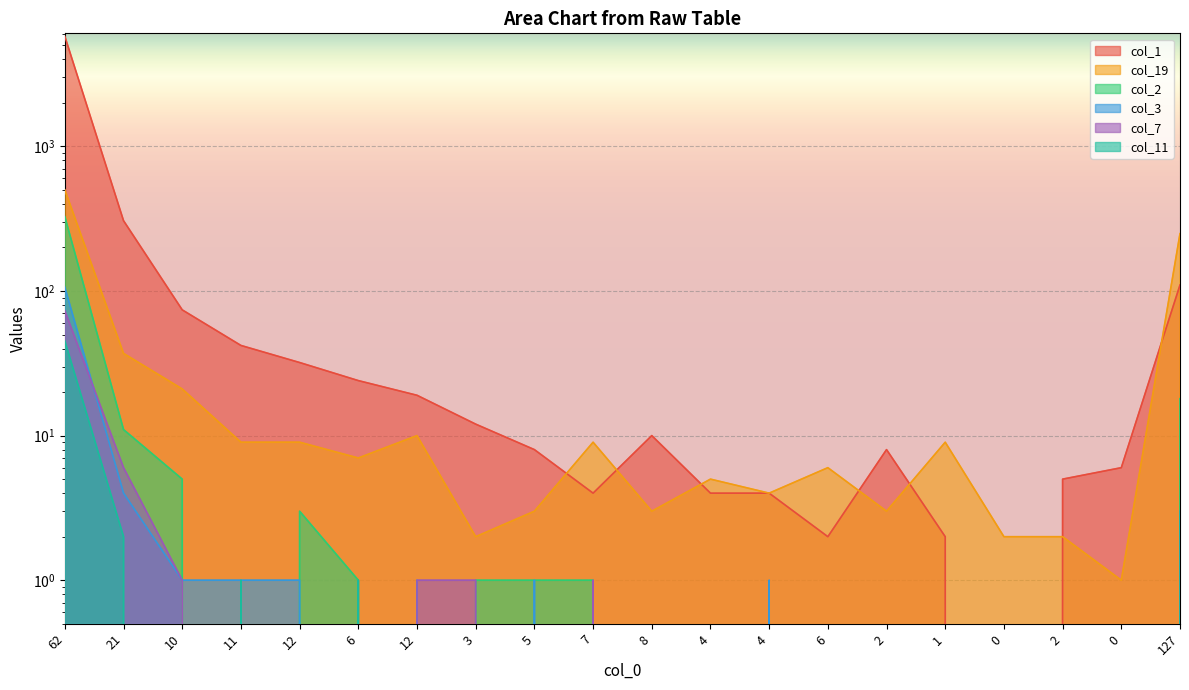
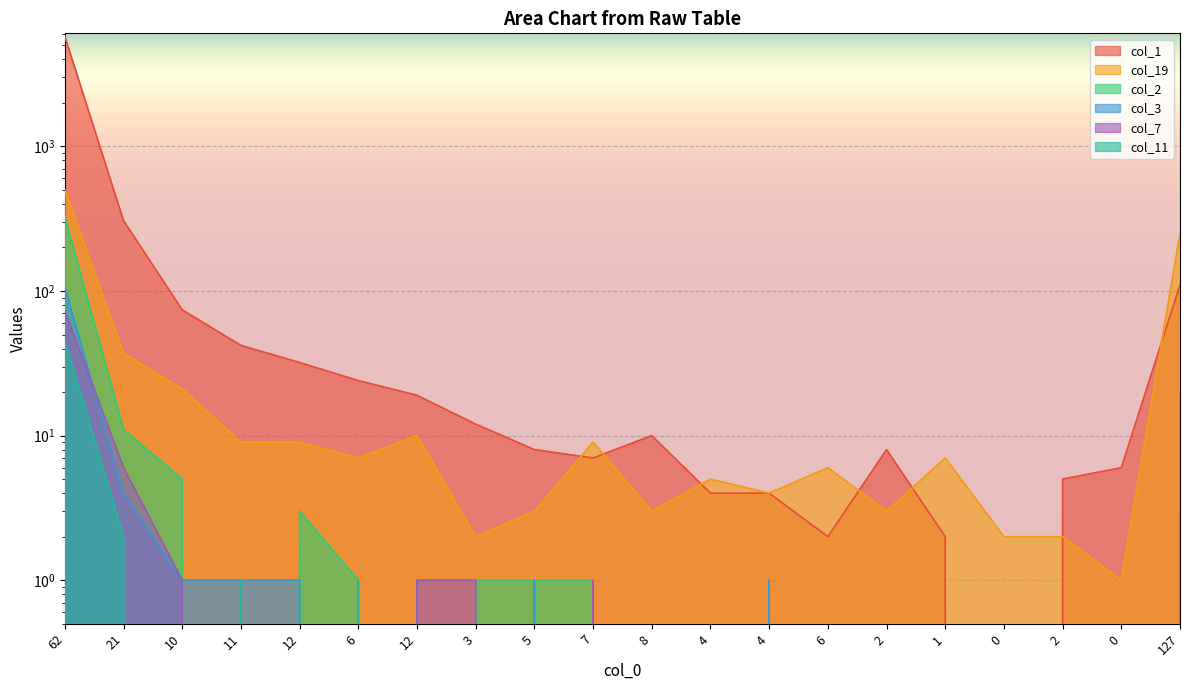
  {
    "col_1": {
      "62": 5800,
      "21": 310,
      "10": 70,
      "11": 42,
      "3": 12,
      "5": 8,
-     "7": 4,
+     "7": 7,
      "8": 10,
      "1": 2,
      "127": 110
    },
    "col_19": {
      "62": 500,
      "21": 37,
      "10": 21,
      "11": 9,
      "3": 2,
      "5": 3,
      "7": 9,
      "8": 3,
-     "1": 9,
+     "1": 7,
      "127": 250
    },
    "col_3": {
      "62": 110,
      "21": 4
    },
    "col_7": {
      "62": 70,
      "21": 6,
      "127": 2
    }
  }
